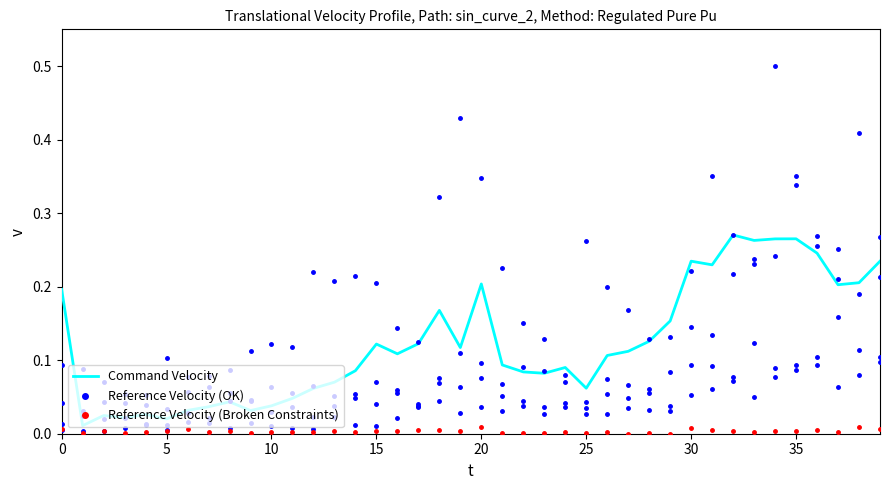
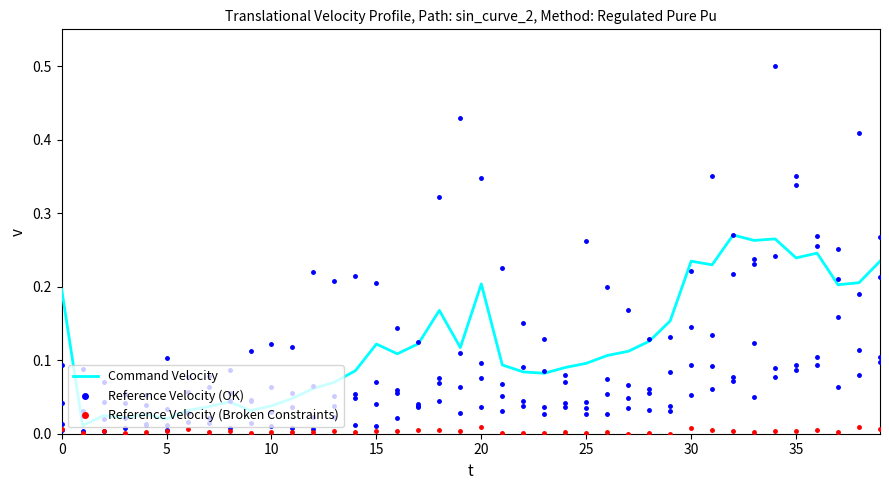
  {
    "Command Velocity": {
      "0": 0.20,
      "15": 0.12,
      "20": 0.20,
-     "25": 0.06,
+     "25": 0.10,
      "30": 0.23,
-     "35": 0.27
+     "35": 0.24
    },
    "Reference Velocity (Broken Constraints)": {
      "10": 0.00,
      "15": 0.00,
      "20": 0.01,
      "25": 0.00,
      "30": 0.01,
      "35": 0.00
    }
  }
